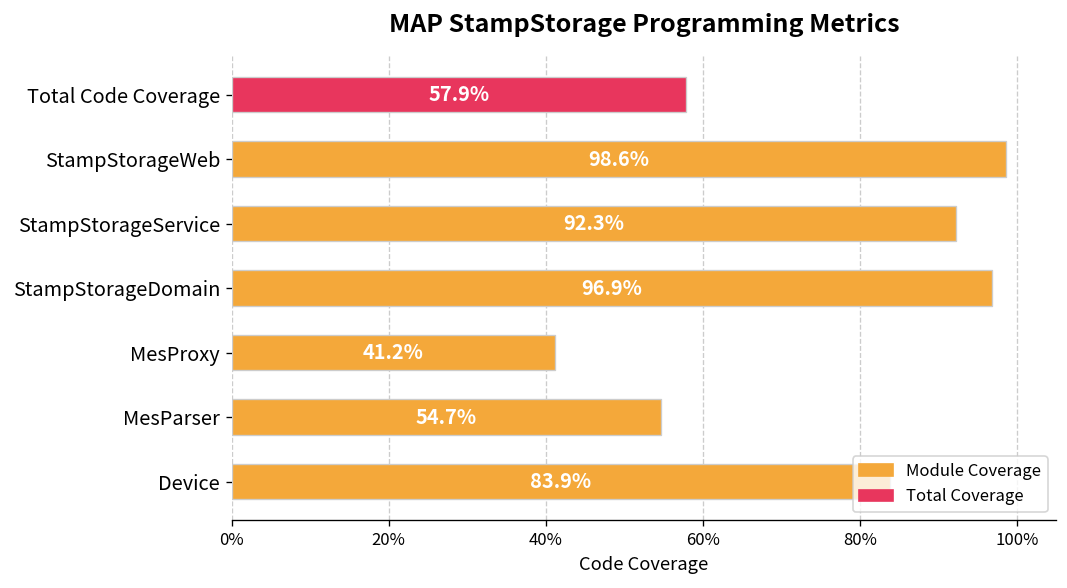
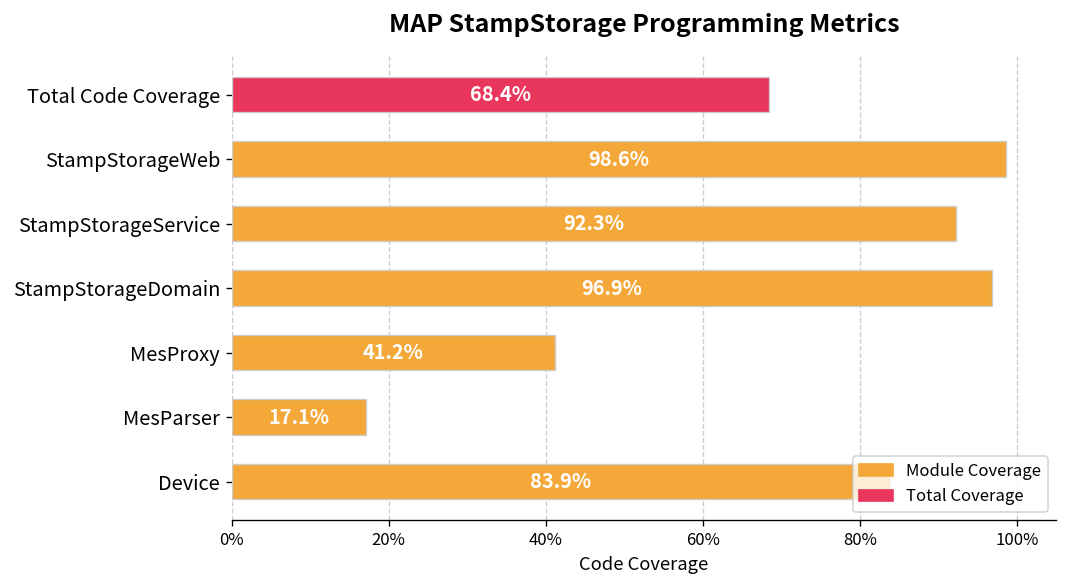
  {
-   "Total Code Coverage": "57.9%",
+   "Total Code Coverage": "68.4%",
    "StampStorageWeb": "98.6%",
    "StampStorageService": "92.3%",
    "StampStorageDomain": "96.9%",
    "MesProxy": "41.2%",
-   "MesParser": "54.7%"
+   "MesParser": "17.1%"
  }
